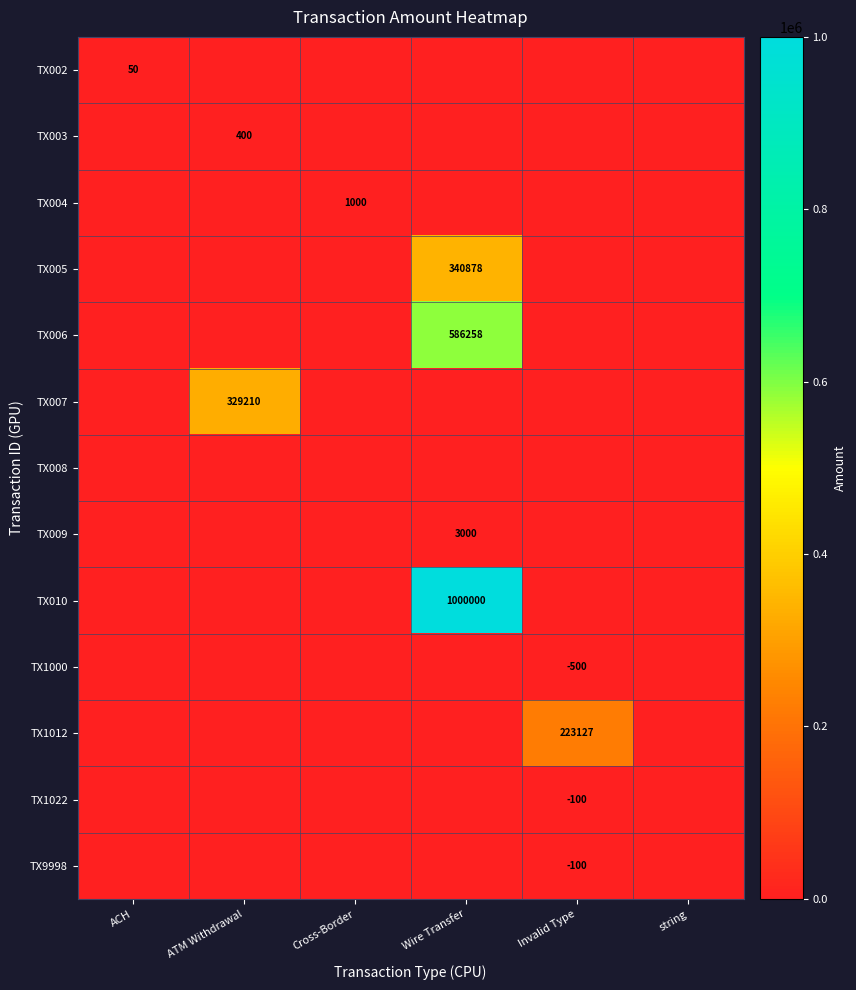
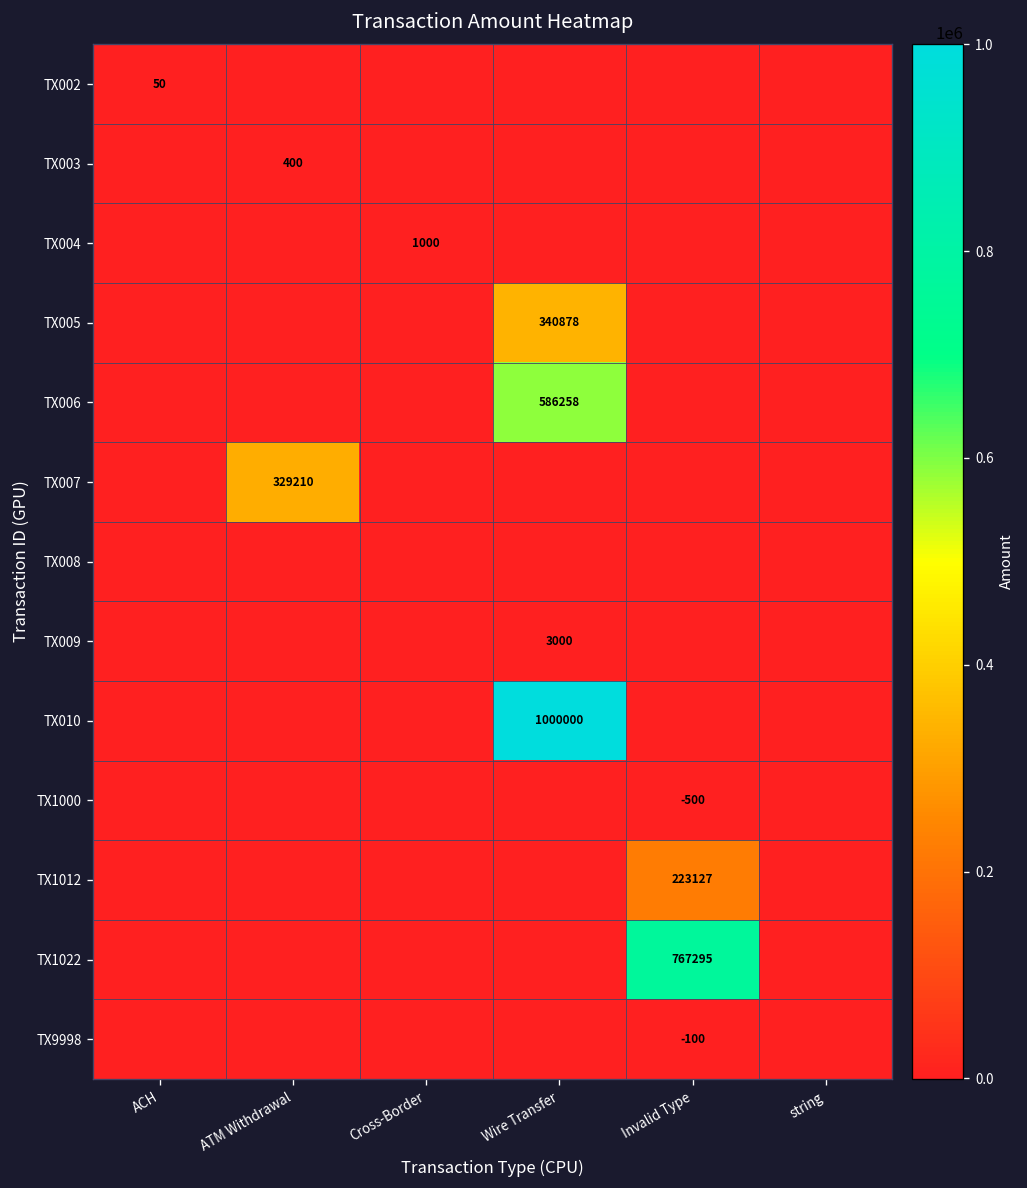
  {
    "TX002": {
      "ACH": 50
    },
    "TX003": {
      "ATM Withdrawal": 400
    },
    "TX004": {
      "Cross-Border": 1000
    },
    "TX005": {
      "Wire Transfer": 340878
    },
    "TX006": {
      "Wire Transfer": 586258
    },
    "TX007": {
      "ATM Withdrawal": 329210
    },
    "TX009": {
      "Wire Transfer": 3000
    },
    "TX010": {
      "Wire Transfer": 1000000
    },
    "TX1000": {
      "Invalid Type": -500
    },
    "TX1012": {
      "Invalid Type": 223127
    },
    "TX1022": {
-     "Invalid Type": -100
+     "Invalid Type": 767295
    },
    "TX9998": {
      "Invalid Type": -100
    }
  }
